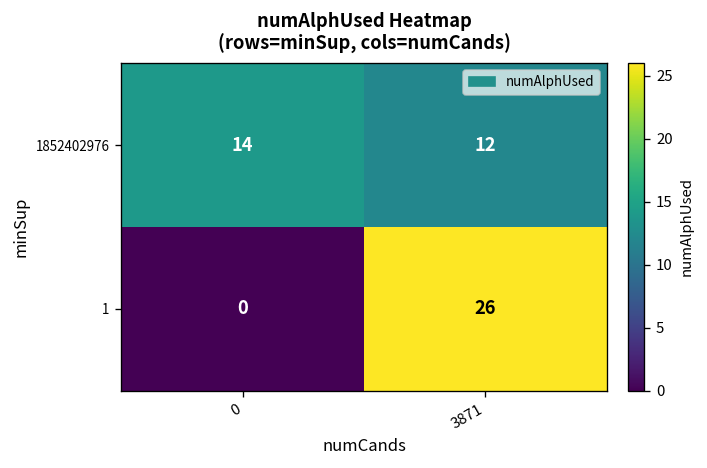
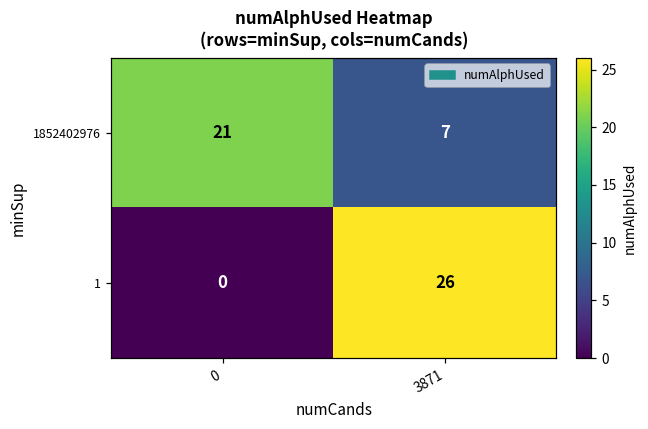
  {
    "1852402976": {
-     "0": 14,
-     "3871": 12
+     "0": 21,
+     "3871": 7
    },
    "1": {
      "0": 0,
      "3871": 26
    }
  }
